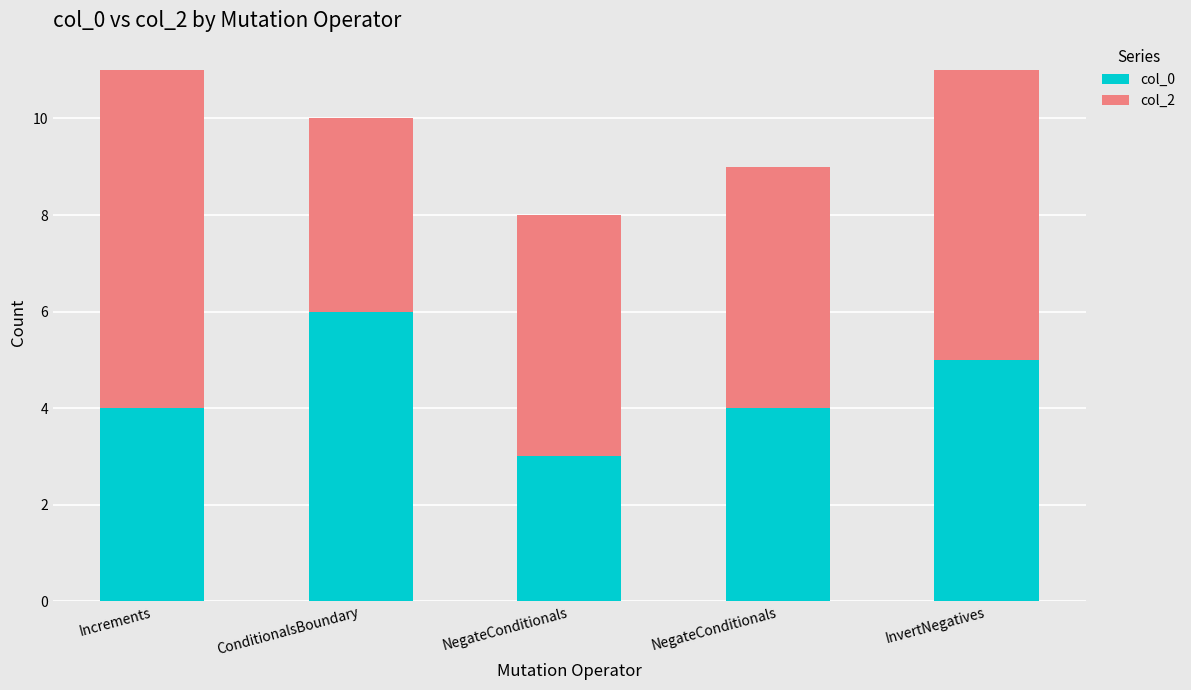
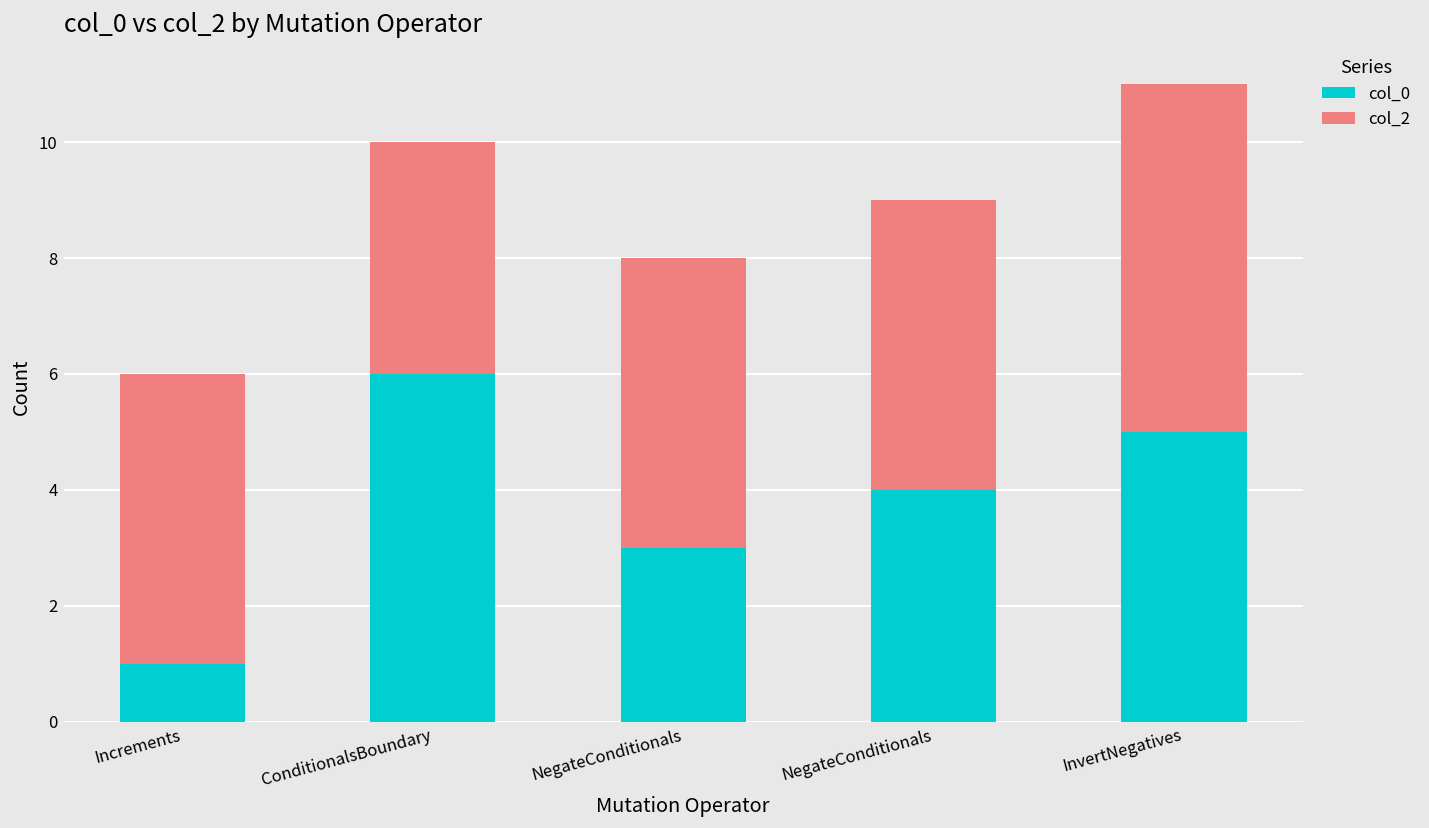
  {
    "col_0": {
-     "Increments": 4,
+     "Increments": 1,
      "ConditionalsBoundary": 6,
      "InvertNegatives": 5
    },
    "col_2": {
-     "Increments": 7,
+     "Increments": 5,
      "ConditionalsBoundary": 4,
      "InvertNegatives": 6
    }
  }
